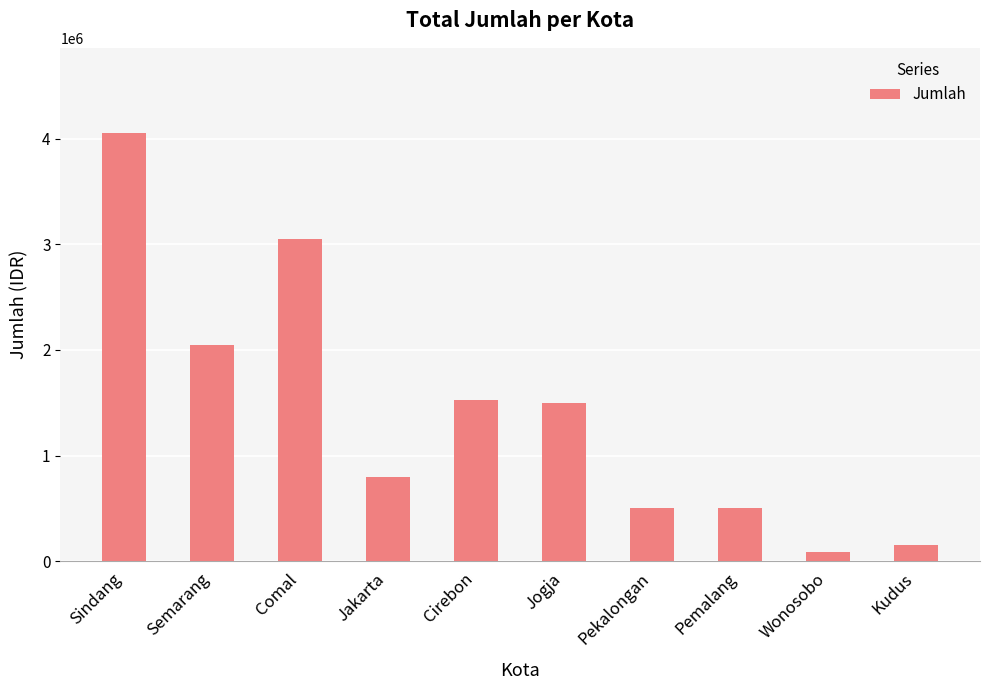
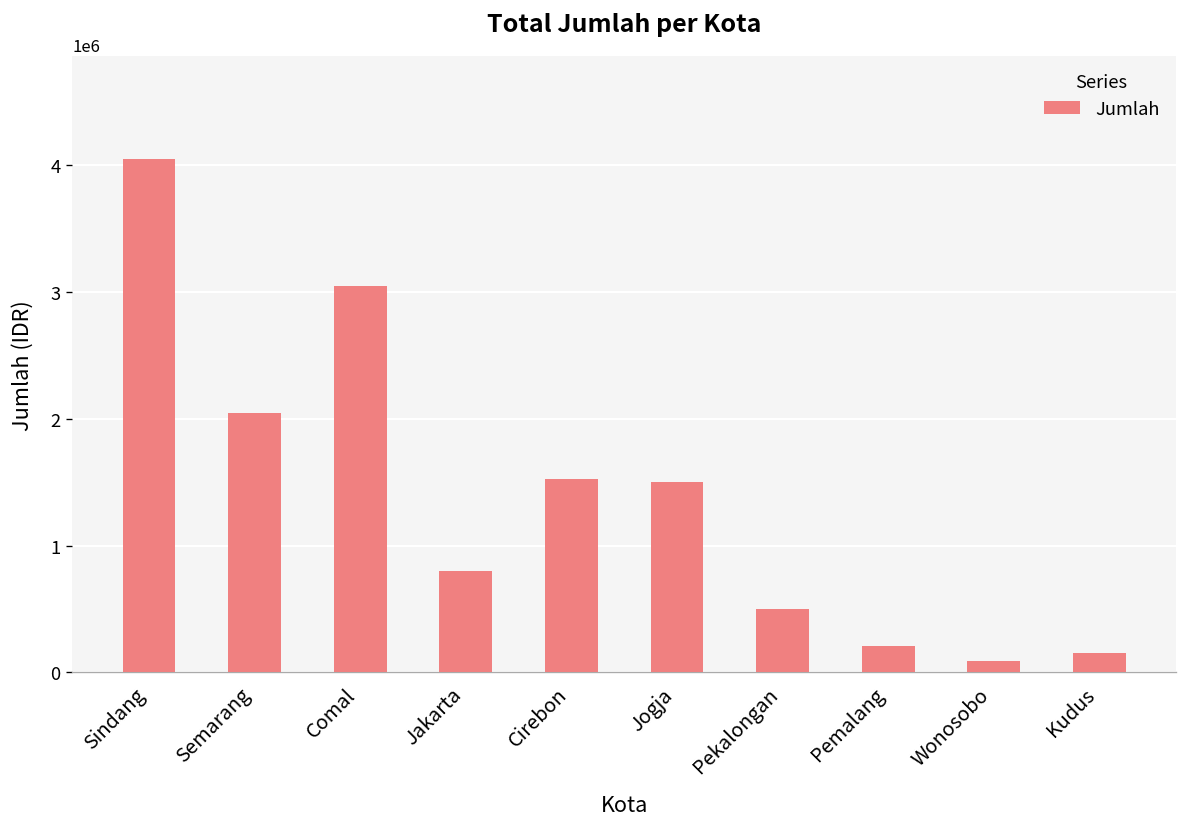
  {
    "Sindang": 4050000,
    "Semarang": 2050000,
    "Comal": 3050000,
    "Jakarta": 800000,
    "Cirebon": 1530000,
    "Jogja": 1500000,
    "Pekalongan": 500000,
-   "Pemalang": 500000,
+   "Pemalang": 210000,
    "Wonosobo": 90000,
    "Kudus": 150000
  }
